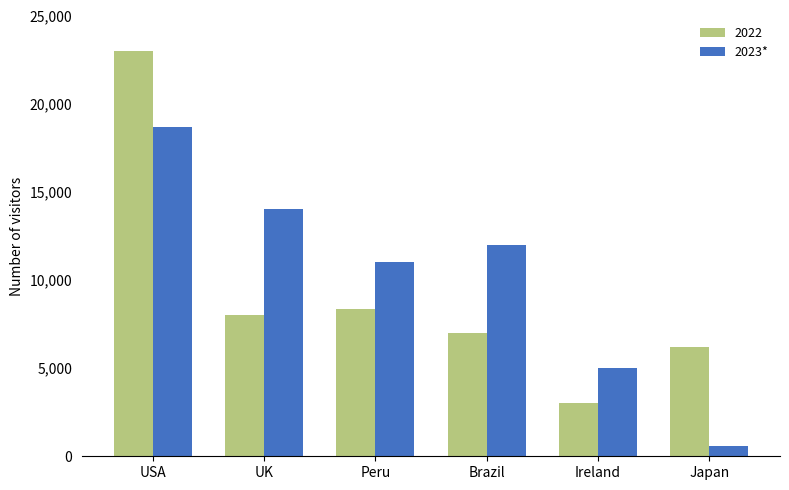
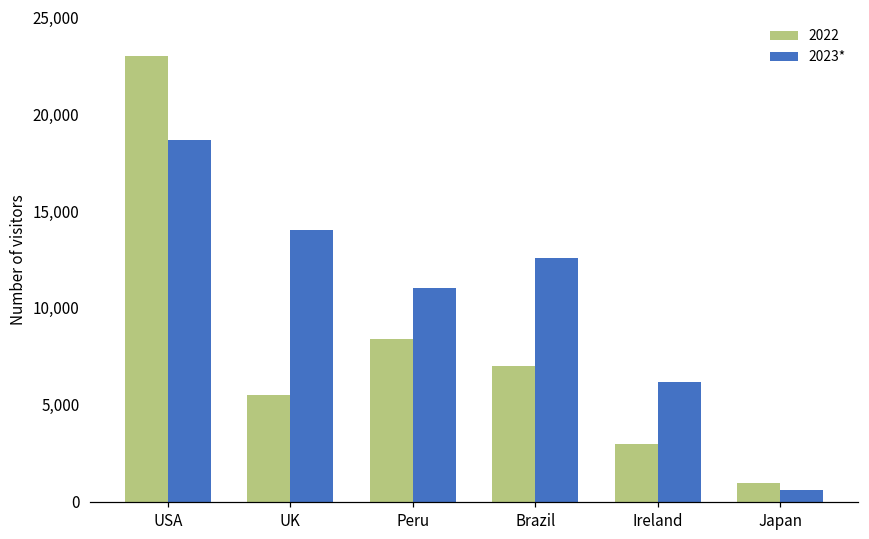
  {
    "2022": {
      "USA": "23,000",
-     "UK": "8,000",
+     "UK": "5,500",
      "Peru": "8,400",
      "Brazil": "7,000",
      "Ireland": "3,000",
-     "Japan": "6,200"
+     "Japan": "1,000"
    },
    "2023*": {
      "USA": "18,700",
      "UK": "14,000",
      "Peru": "11,000",
-     "Brazil": "12,000",
-     "Ireland": "5,000",
+     "Brazil": "12,600",
+     "Ireland": "6,200",
      "Japan": "600"
    }
  }
